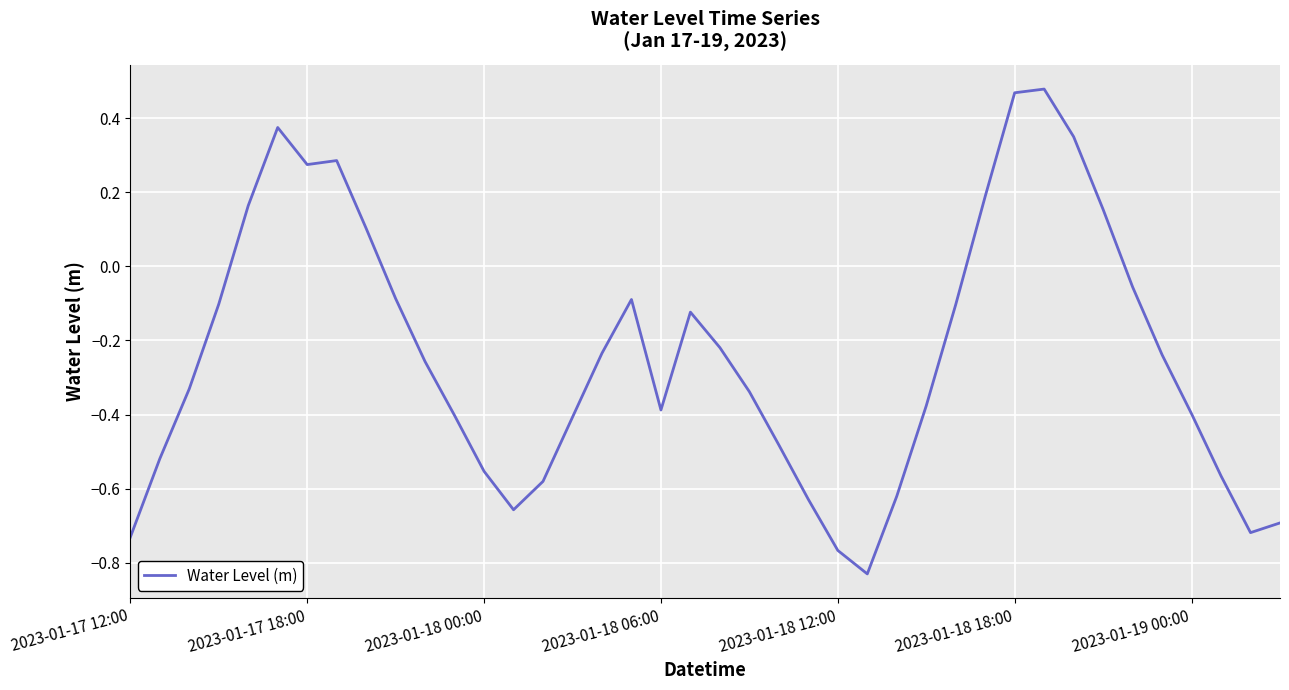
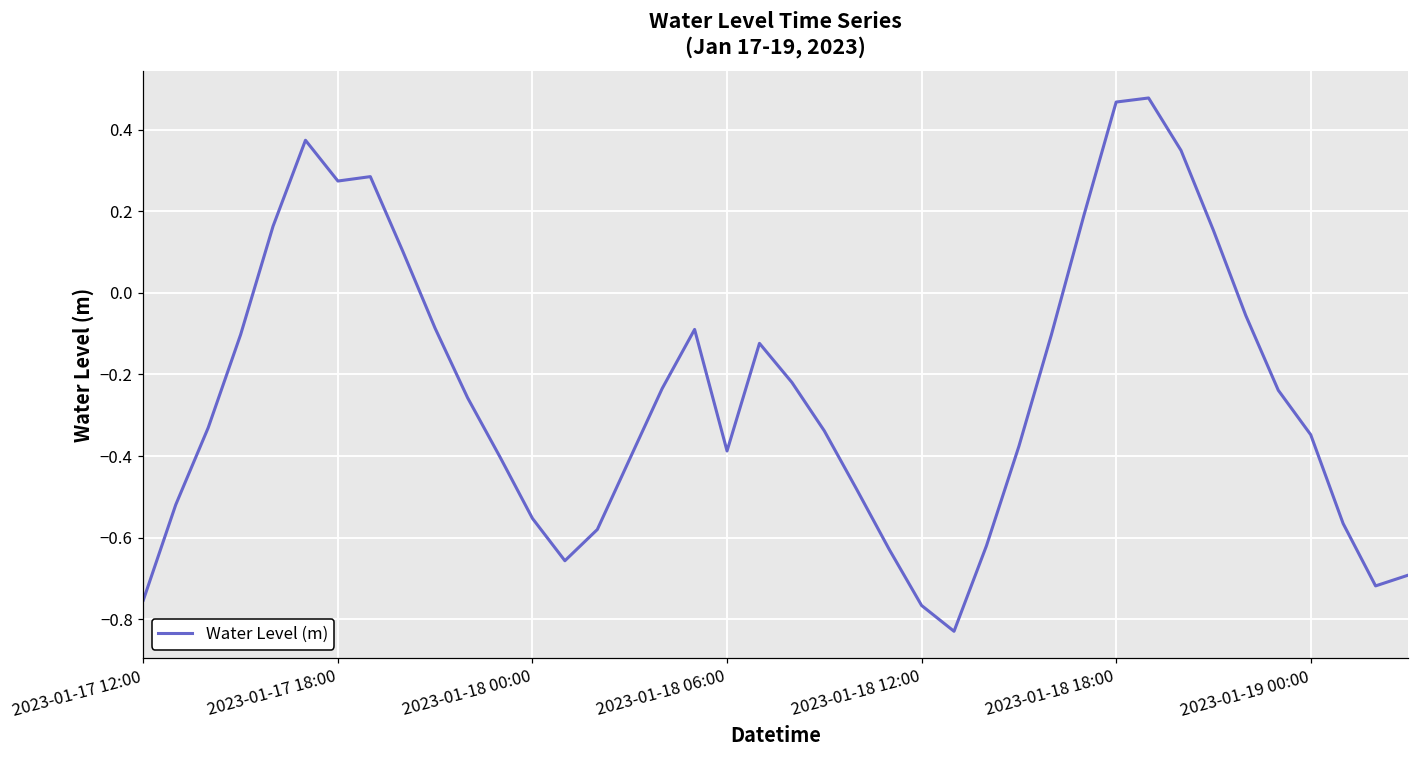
  {
-   "2023-01-17 12:00": -0.73,
+   "2023-01-17 12:00": -0.75,
    "2023-01-17 18:00": 0.27,
    "2023-01-18 00:00": -0.55,
    "2023-01-18 06:00": -0.39,
    "2023-01-18 12:00": -0.77,
    "2023-01-18 18:00": 0.47,
-   "2023-01-19 00:00": -0.40
+   "2023-01-19 00:00": -0.35
  }
